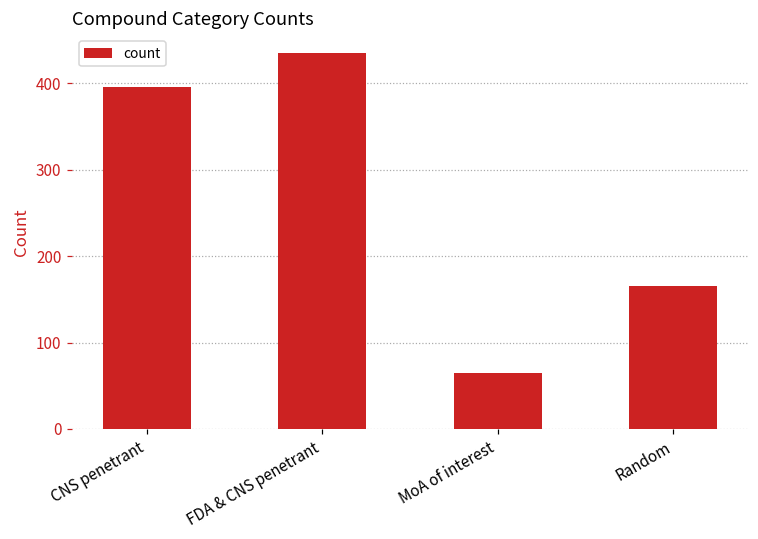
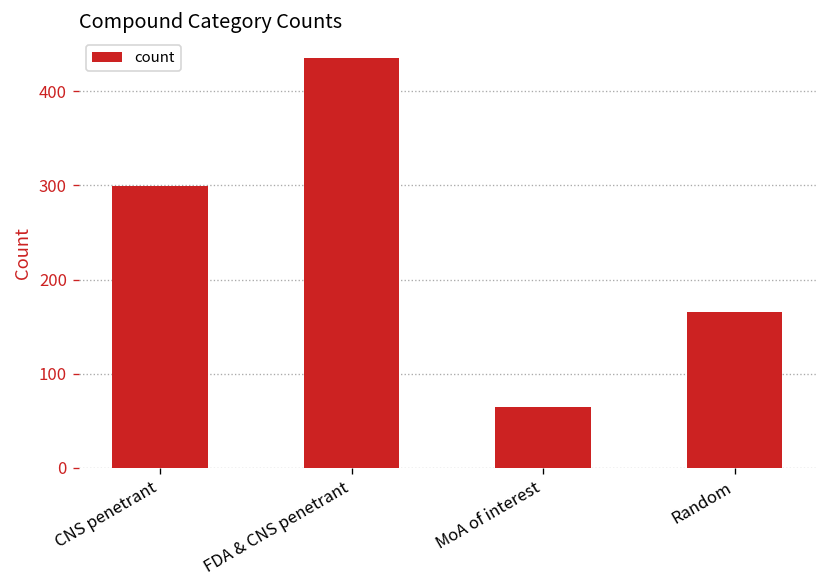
  {
-   "CNS penetrant": 400,
+   "CNS penetrant": 300,
    "FDA & CNS penetrant": 440,
    "MoA of interest": 70,
    "Random": 170
  }
